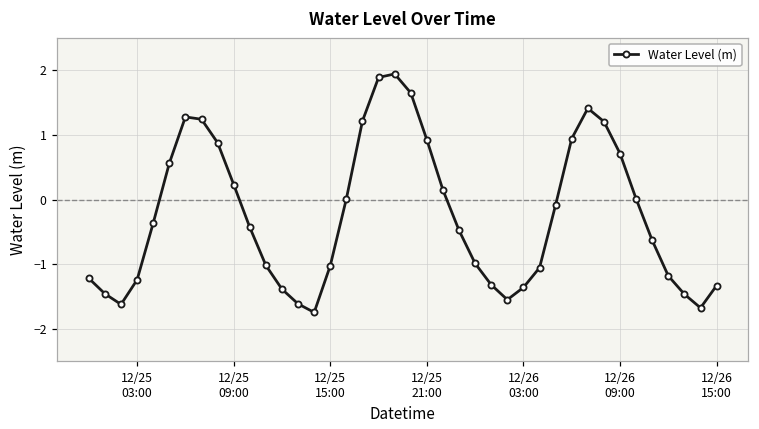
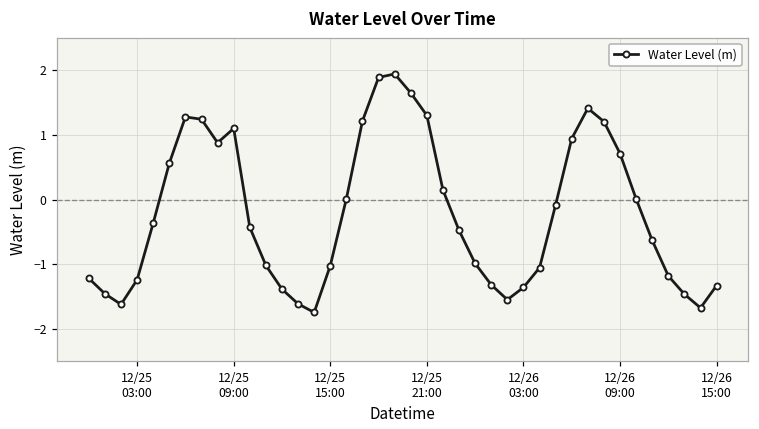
  {
    "12/25 03:00": -1.2,
-   "12/25 09:00": 0.2,
+   "12/25 09:00": 1.1,
    "12/25 15:00": -1.0,
-   "12/25 21:00": 0.9,
+   "12/25 21:00": 1.3,
    "12/26 03:00": -1.4,
    "12/26 09:00": 0.7,
    "12/26 15:00": -1.3
  }
